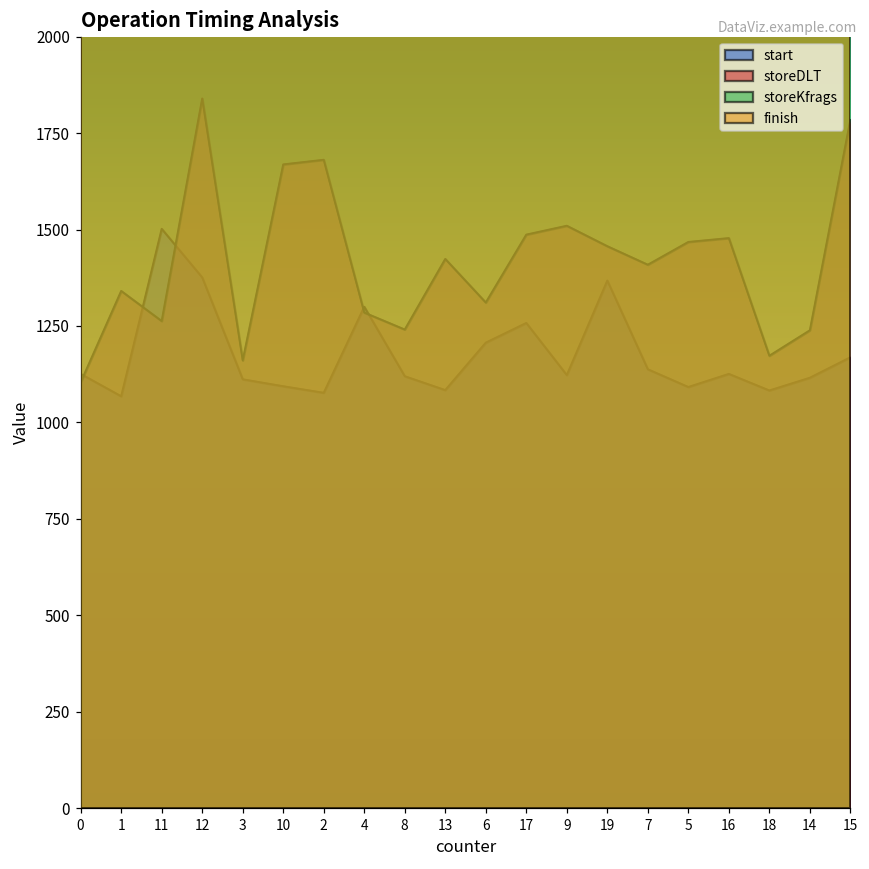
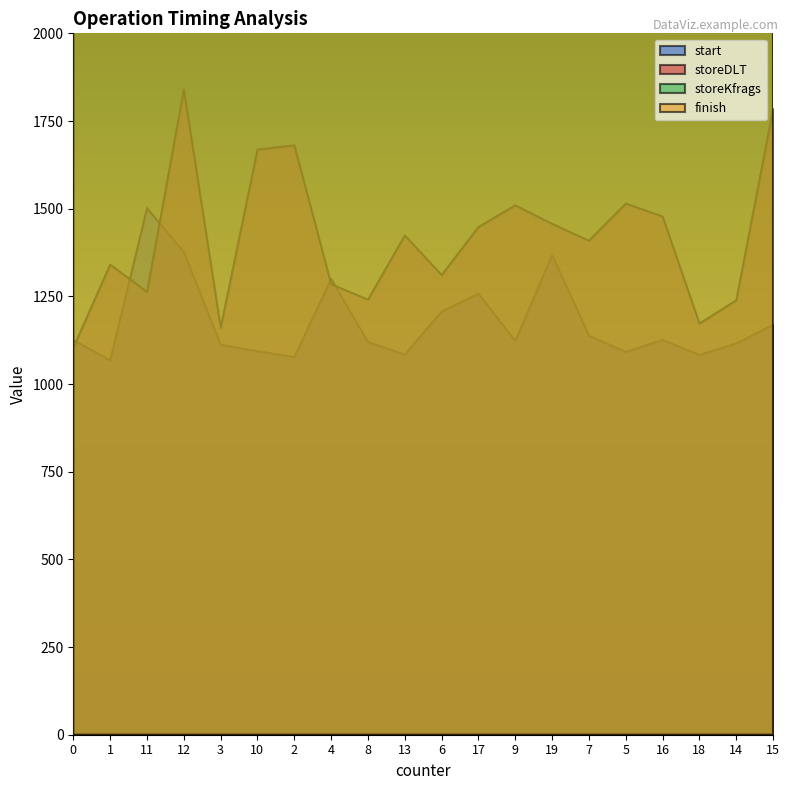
  {
    "start": {
      "0": 1130,
      "1": 1070,
      "11": 1500,
      "12": 1380,
      "3": 1110,
      "10": 1090,
      "2": 1080,
      "4": 1300,
      "8": 1120,
      "13": 1080,
      "6": 1210,
      "17": 1260,
      "9": 1120,
      "19": 1370,
      "7": 1140,
      "5": 1090,
      "16": 1130,
      "18": 1080,
      "14": 1120,
      "15": 1170
    },
    "storeDLT": {
      "0": 1100,
      "1": 1340,
      "11": 1260,
      "12": 1840,
      "3": 1160,
      "10": 1670,
      "2": 1680,
      "4": 1290,
      "8": 1240,
      "13": 1420,
      "6": 1310,
-     "17": 1490,
+     "17": 1450,
      "9": 1510,
      "19": 1460,
      "7": 1410,
-     "5": 1470,
+     "5": 1520,
      "16": 1480,
      "18": 1170,
      "14": 1240,
      "15": 1790
    }
  }
